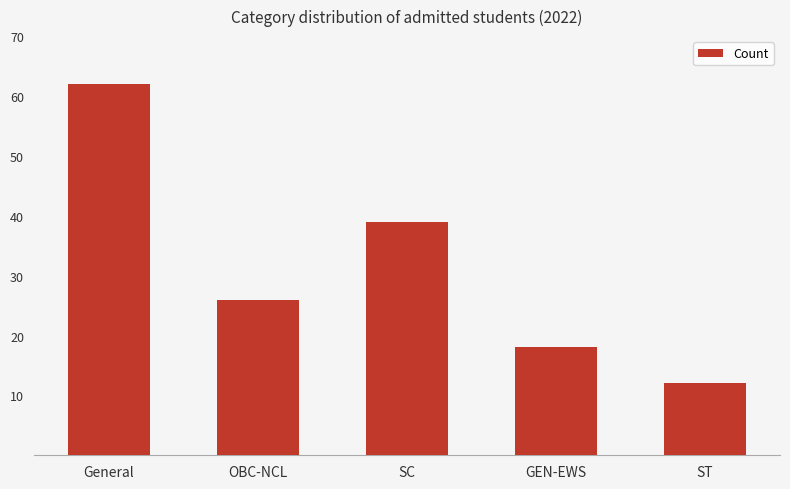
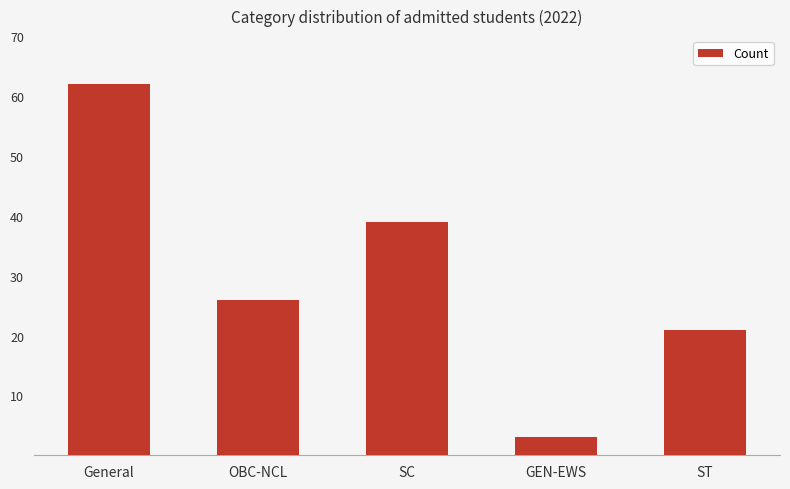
  {
    "General": 62,
    "OBC-NCL": 26,
    "SC": 39,
-   "GEN-EWS": 18,
-   "ST": 12
+   "GEN-EWS": 3,
+   "ST": 21
  }
